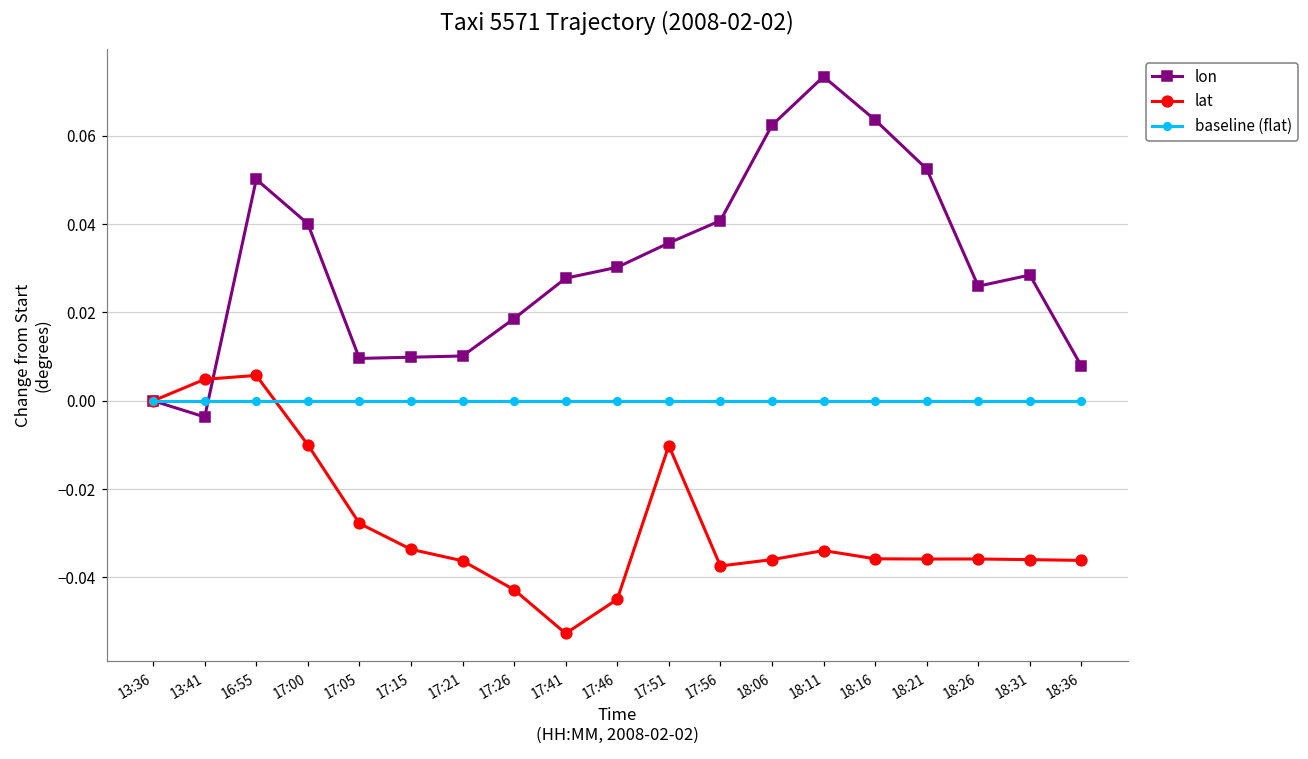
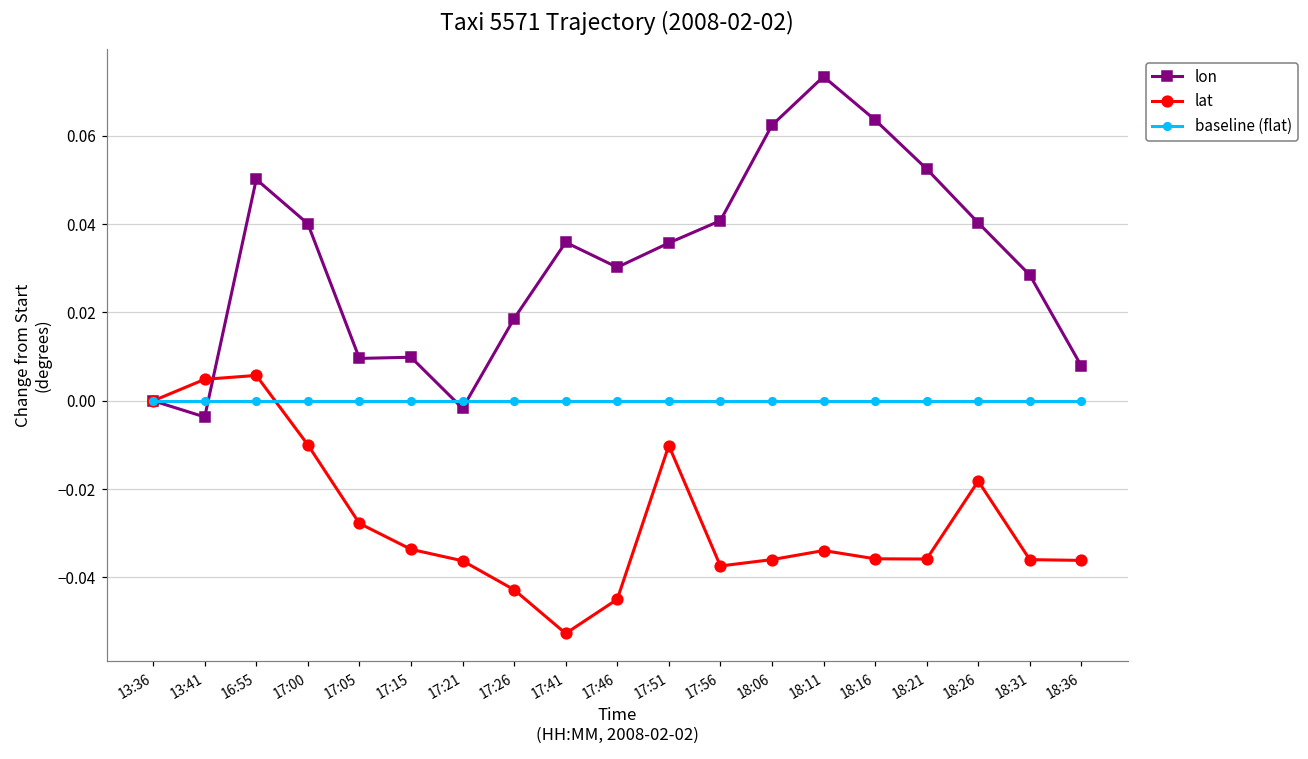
  {
    "lon": {
      "13:41": -0.004,
      "16:55": 0.050,
      "17:00": 0.040,
      "17:05": 0.010,
      "17:15": 0.010,
-     "17:21": 0.010,
+     "17:21": -0.002,
      "17:26": 0.019,
-     "17:41": 0.028,
+     "17:41": 0.036,
      "17:46": 0.030,
      "17:51": 0.036,
      "17:56": 0.041,
      "18:06": 0.062,
      "18:11": 0.073,
      "18:16": 0.064,
      "18:21": 0.052,
-     "18:26": 0.026,
+     "18:26": 0.040,
      "18:31": 0.028,
      "18:36": 0.008
    },
    "lat": {
      "13:41": 0.005,
      "16:55": 0.006,
      "17:00": -0.010,
      "17:05": -0.028,
      "17:15": -0.034,
      "17:21": -0.036,
      "17:26": -0.043,
      "17:41": -0.053,
      "17:46": -0.045,
      "17:51": -0.010,
      "17:56": -0.037,
      "18:06": -0.036,
      "18:11": -0.034,
      "18:16": -0.036,
      "18:21": -0.036,
-     "18:26": -0.036,
+     "18:26": -0.018,
      "18:31": -0.036,
      "18:36": -0.036
    },
    "baseline (flat)": {
      "13:41": 0.000,
      "16:55": 0.000,
      "17:00": 0.000,
      "17:05": 0.000,
      "17:15": 0.000,
      "17:21": 0.000,
      "17:26": 0.000,
      "17:41": 0.000,
      "17:46": 0.000,
      "17:51": 0.000,
      "17:56": 0.000,
      "18:06": 0.000,
      "18:11": 0.000,
      "18:16": 0.000,
      "18:21": 0.000,
      "18:26": 0.000,
      "18:31": 0.000,
      "18:36": 0.000
    }
  }
